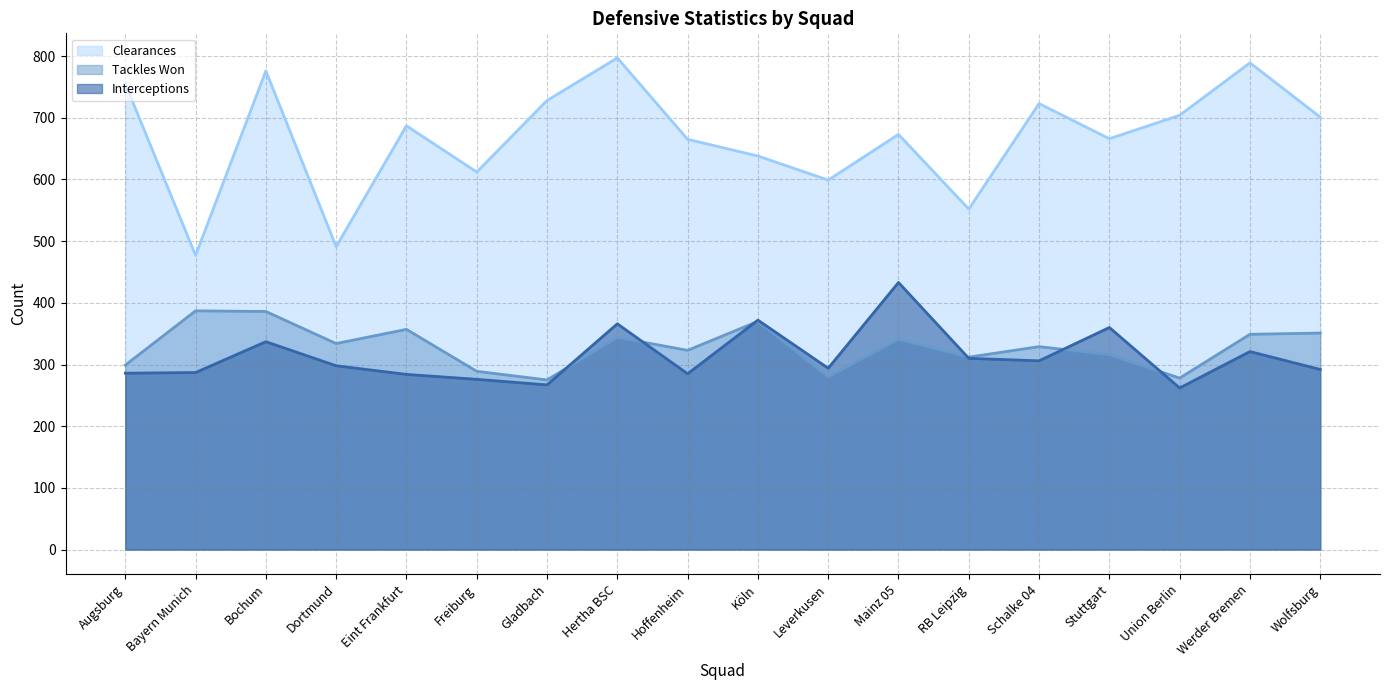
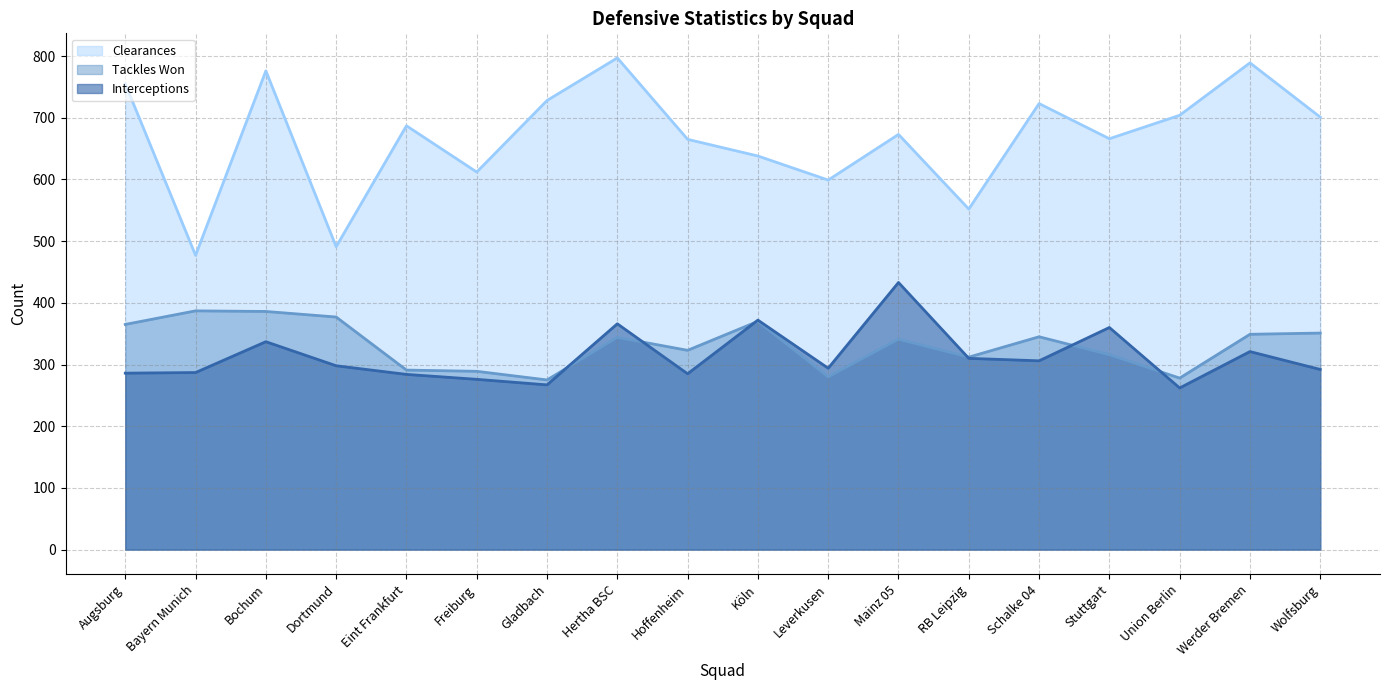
  {
    "Clearances": {
      "Bayern Munich": 480,
      "Bochum": 780,
      "Dortmund": 490,
      "Eint Frankfurt": 690,
      "Freiburg": 610,
      "Gladbach": 730,
      "Hertha BSC": 800,
      "Hoffenheim": 670,
      "Köln": 640,
      "Leverkusen": 600,
      "Mainz 05": 670,
      "RB Leipzig": 550,
      "Schalke 04": 720,
      "Stuttgart": 670,
      "Union Berlin": 700,
      "Werder Bremen": 790,
      "Wolfsburg": 700
    },
    "Tackles Won": {
-     "Augsburg": 300,
+     "Augsburg": 370,
      "Bayern Munich": 390,
      "Bochum": 390,
-     "Dortmund": 330,
-     "Eint Frankfurt": 360,
+     "Dortmund": 380,
+     "Eint Frankfurt": 290,
      "Freiburg": 290,
      "Gladbach": 280,
      "Hertha BSC": 340,
      "Hoffenheim": 320,
      "Leverkusen": 280,
      "Mainz 05": 340,
-     "Schalke 04": 330,
+     "Schalke 04": 350,
      "Stuttgart": 320,
      "Union Berlin": 280,
      "Werder Bremen": 350,
      "Wolfsburg": 350
    },
    "Interceptions": {
      "Augsburg": 290,
      "Bayern Munich": 290,
      "Bochum": 340,
      "Dortmund": 300,
      "Eint Frankfurt": 280,
      "Freiburg": 280,
      "Gladbach": 270,
      "Hertha BSC": 370,
      "Hoffenheim": 290,
      "Leverkusen": 290,
      "Mainz 05": 430,
      "Schalke 04": 310,
      "Stuttgart": 360,
      "Union Berlin": 260,
      "Werder Bremen": 320,
      "Wolfsburg": 290
    }
  }
